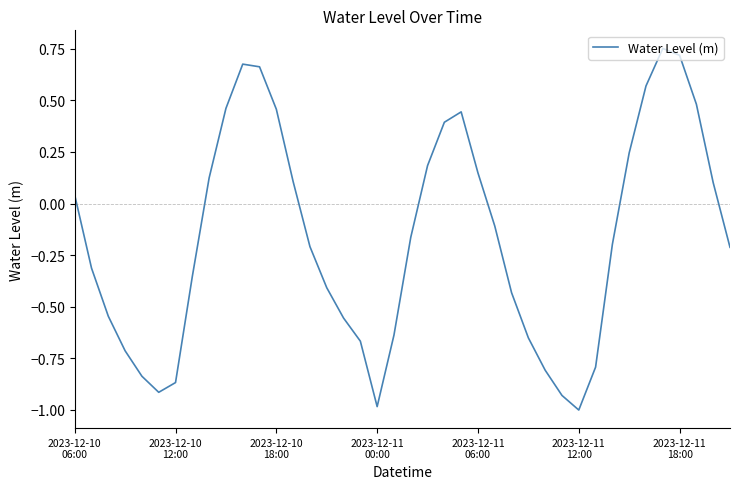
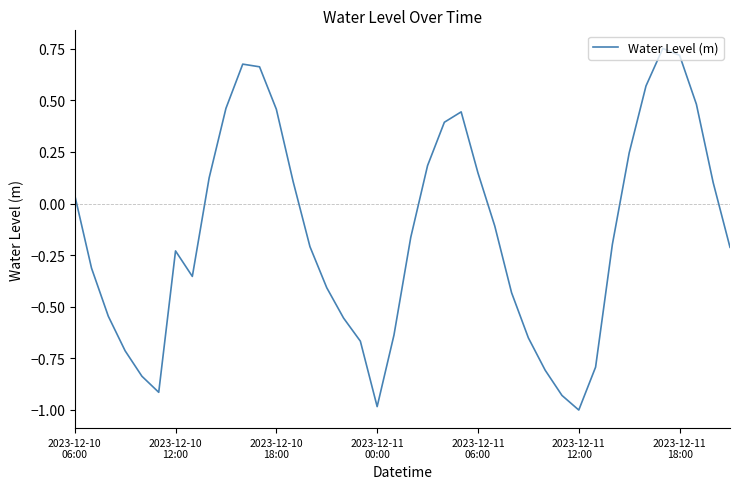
  {
    "2023-12-10 06:00": 0.04,
-   "2023-12-10 12:00": -0.87,
+   "2023-12-10 12:00": -0.23,
    "2023-12-10 18:00": 0.46,
    "2023-12-11 00:00": -0.99,
    "2023-12-11 06:00": 0.15,
    "2023-12-11 12:00": -1.00
  }
